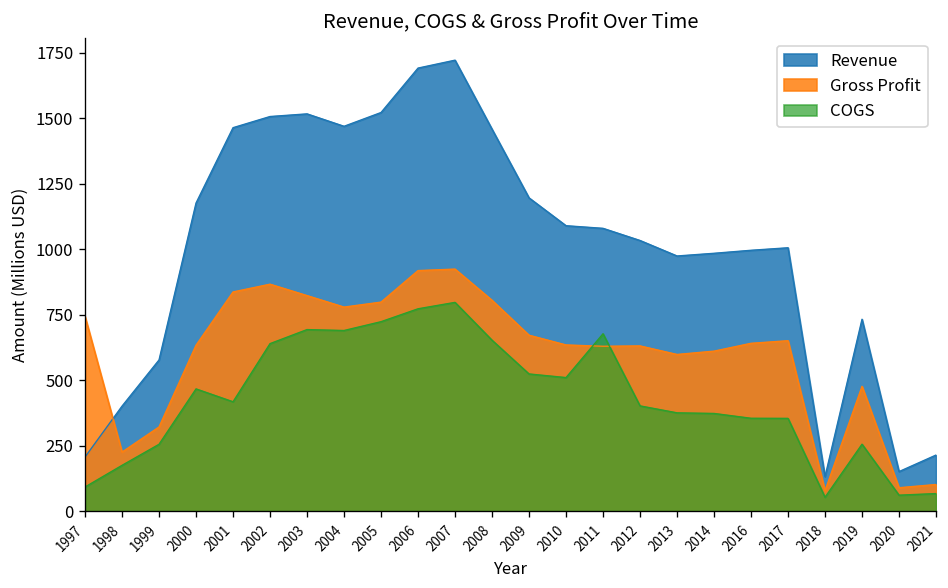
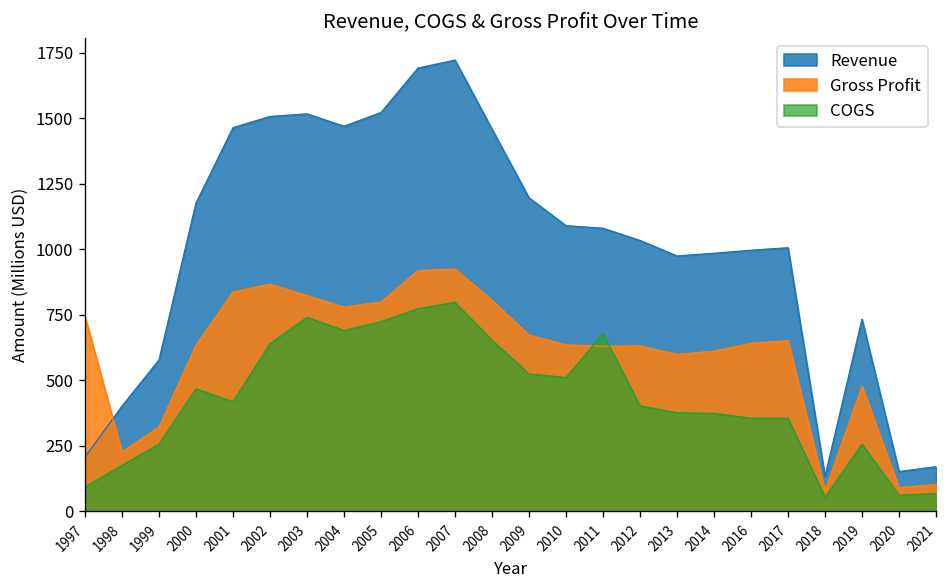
  {
    "Revenue": {
      "1997": 210,
      "1998": 400,
      "1999": 580,
      "2000": 1180,
      "2001": 1460,
      "2002": 1510,
      "2003": 1520,
      "2004": 1470,
      "2005": 1520,
      "2006": 1690,
      "2007": 1720,
      "2008": 1460,
      "2009": 1200,
      "2010": 1090,
      "2011": 1080,
      "2012": 1030,
      "2013": 970,
      "2014": 980,
      "2016": 1000,
      "2017": 1010,
      "2018": 130,
      "2019": 730,
      "2020": 150,
-     "2021": 210
+     "2021": 170
    },
    "Gross Profit": {
      "1997": 740,
      "1998": 230,
      "1999": 320,
      "2000": 630,
      "2001": 840,
      "2002": 870,
      "2003": 820,
      "2004": 780,
      "2005": 800,
      "2006": 920,
      "2007": 920,
      "2008": 810,
      "2009": 670,
      "2010": 630,
      "2011": 630,
      "2012": 630,
      "2013": 600,
      "2014": 610,
      "2016": 640,
      "2017": 650,
      "2018": 80,
      "2019": 480,
      "2020": 90,
      "2021": 100
    },
    "COGS": {
      "1997": 90,
      "1998": 180,
      "1999": 260,
      "2000": 470,
      "2001": 420,
      "2002": 640,
-     "2003": 690,
+     "2003": 740,
      "2004": 690,
      "2005": 720,
      "2006": 770,
      "2007": 800,
      "2008": 650,
      "2009": 520,
      "2010": 510,
      "2011": 680,
      "2012": 400,
      "2013": 380,
      "2014": 370,
      "2016": 350,
      "2017": 350,
      "2018": 50,
      "2019": 260,
      "2020": 60,
      "2021": 70
    }
  }
